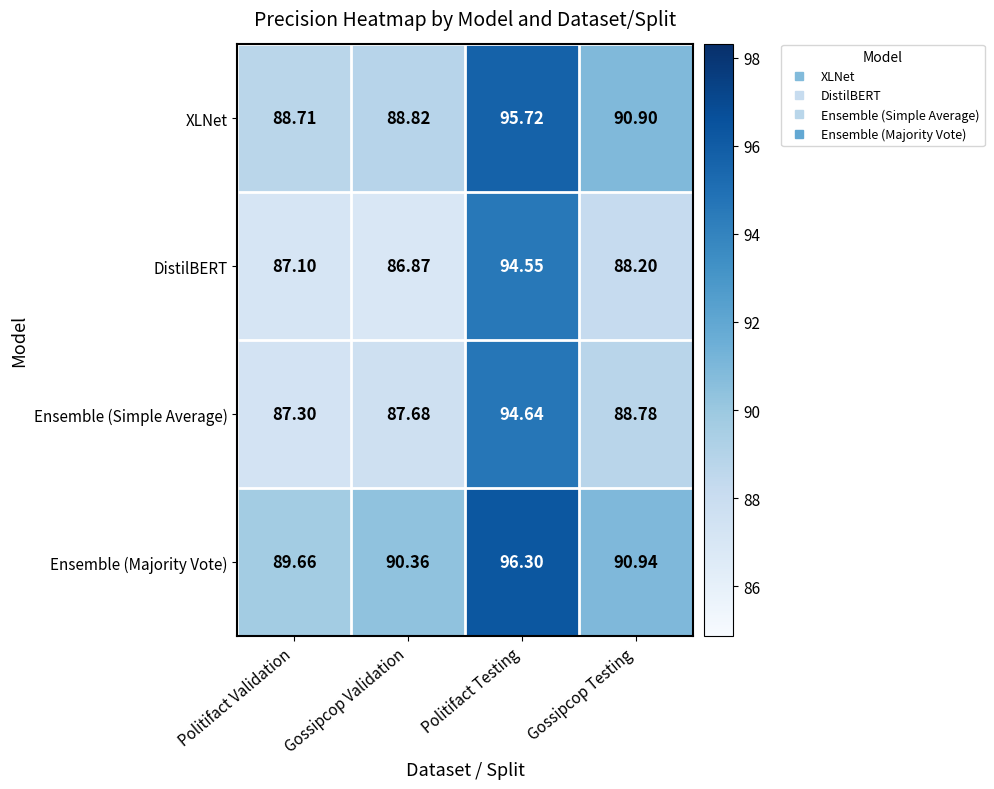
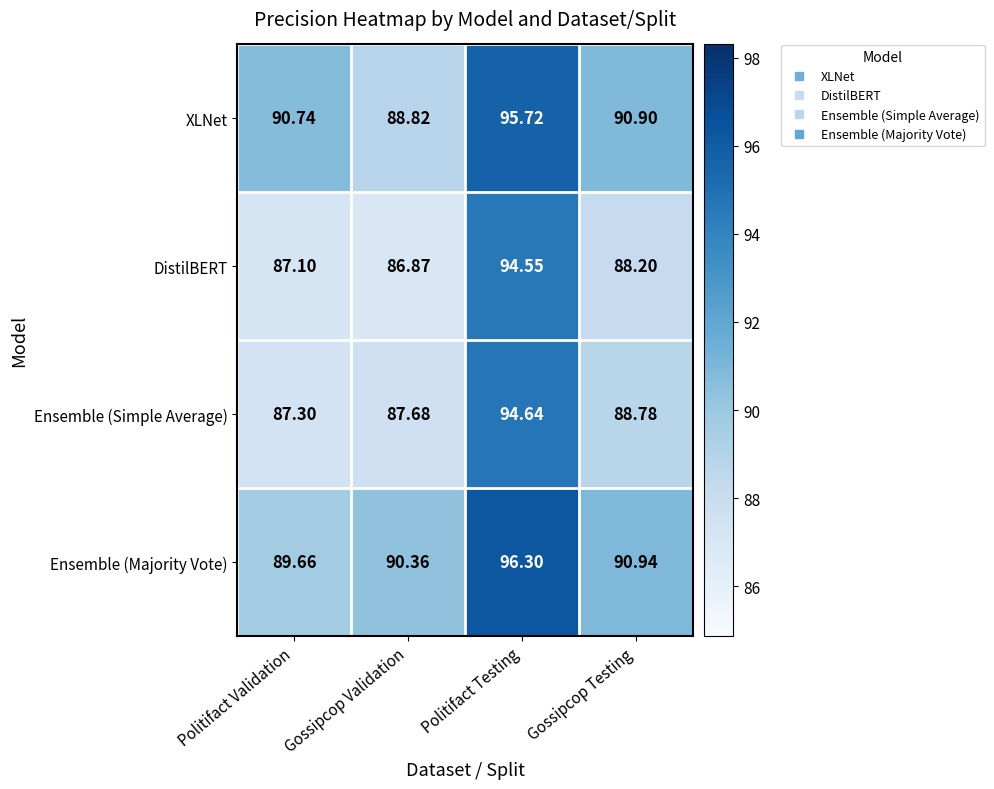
  {
    "XLNet": {
-     "Politifact Validation": 88.71,
+     "Politifact Validation": 90.74,
      "Gossipcop Validation": 88.82,
      "Politifact Testing": 95.72,
      "Gossipcop Testing": 90.90
    },
    "DistilBERT": {
      "Politifact Validation": 87.10,
      "Gossipcop Validation": 86.87,
      "Politifact Testing": 94.55,
      "Gossipcop Testing": 88.20
    },
    "Ensemble (Simple Average)": {
      "Politifact Validation": 87.30,
      "Gossipcop Validation": 87.68,
      "Politifact Testing": 94.64,
      "Gossipcop Testing": 88.78
    },
    "Ensemble (Majority Vote)": {
      "Politifact Validation": 89.66,
      "Gossipcop Validation": 90.36,
      "Politifact Testing": 96.30,
      "Gossipcop Testing": 90.94
    }
  }
